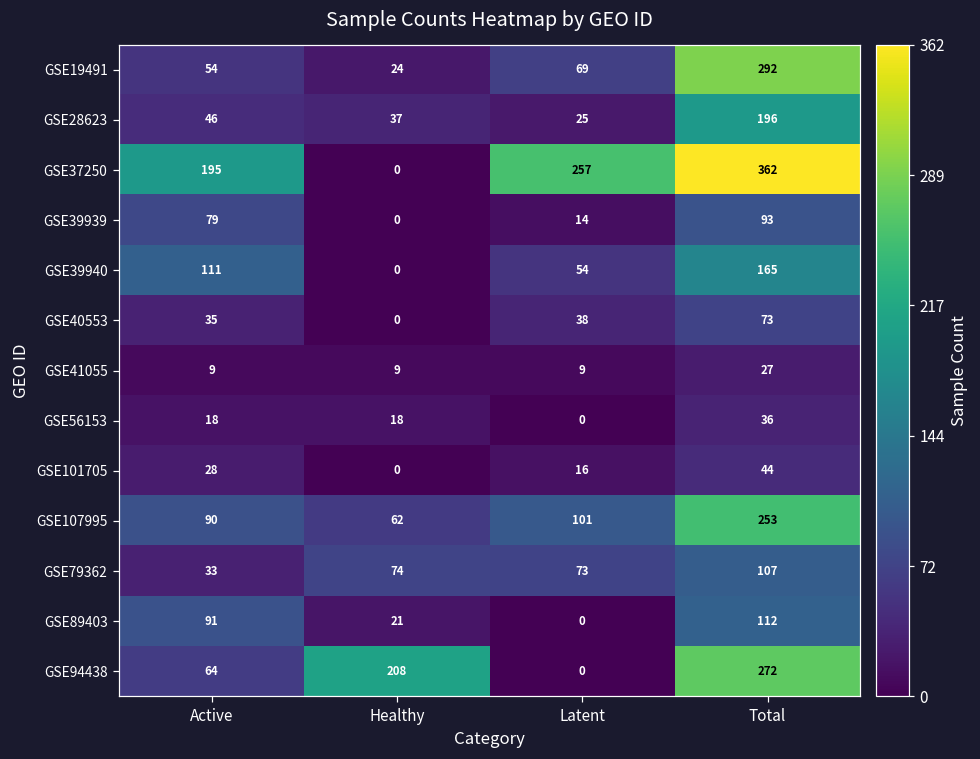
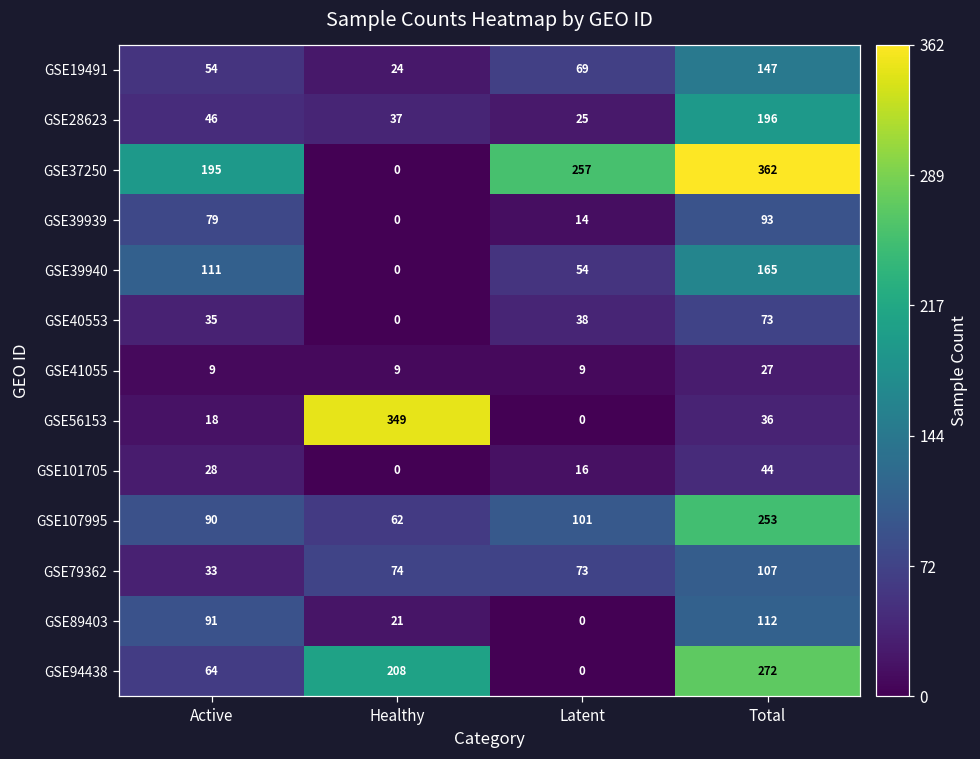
  {
    "GSE19491": {
      "Active": 54,
      "Healthy": 24,
      "Latent": 69,
-     "Total": 292
+     "Total": 147
    },
    "GSE28623": {
      "Active": 46,
      "Healthy": 37,
      "Latent": 25,
      "Total": 196
    },
    "GSE37250": {
      "Active": 195,
      "Healthy": 0,
      "Latent": 257,
      "Total": 362
    },
    "GSE39939": {
      "Active": 79,
      "Healthy": 0,
      "Latent": 14,
      "Total": 93
    },
    "GSE39940": {
      "Active": 111,
      "Healthy": 0,
      "Latent": 54,
      "Total": 165
    },
    "GSE40553": {
      "Active": 35,
      "Healthy": 0,
      "Latent": 38,
      "Total": 73
    },
    "GSE41055": {
      "Active": 9,
      "Healthy": 9,
      "Latent": 9,
      "Total": 27
    },
    "GSE56153": {
      "Active": 18,
-     "Healthy": 18,
+     "Healthy": 349,
      "Latent": 0,
      "Total": 36
    },
    "GSE101705": {
      "Active": 28,
      "Healthy": 0,
      "Latent": 16,
      "Total": 44
    },
    "GSE107995": {
      "Active": 90,
      "Healthy": 62,
      "Latent": 101,
      "Total": 253
    },
    "GSE79362": {
      "Active": 33,
      "Healthy": 74,
      "Latent": 73,
      "Total": 107
    },
    "GSE89403": {
      "Active": 91,
      "Healthy": 21,
      "Latent": 0,
      "Total": 112
    },
    "GSE94438": {
      "Active": 64,
      "Healthy": 208,
      "Latent": 0,
      "Total": 272
    }
  }
